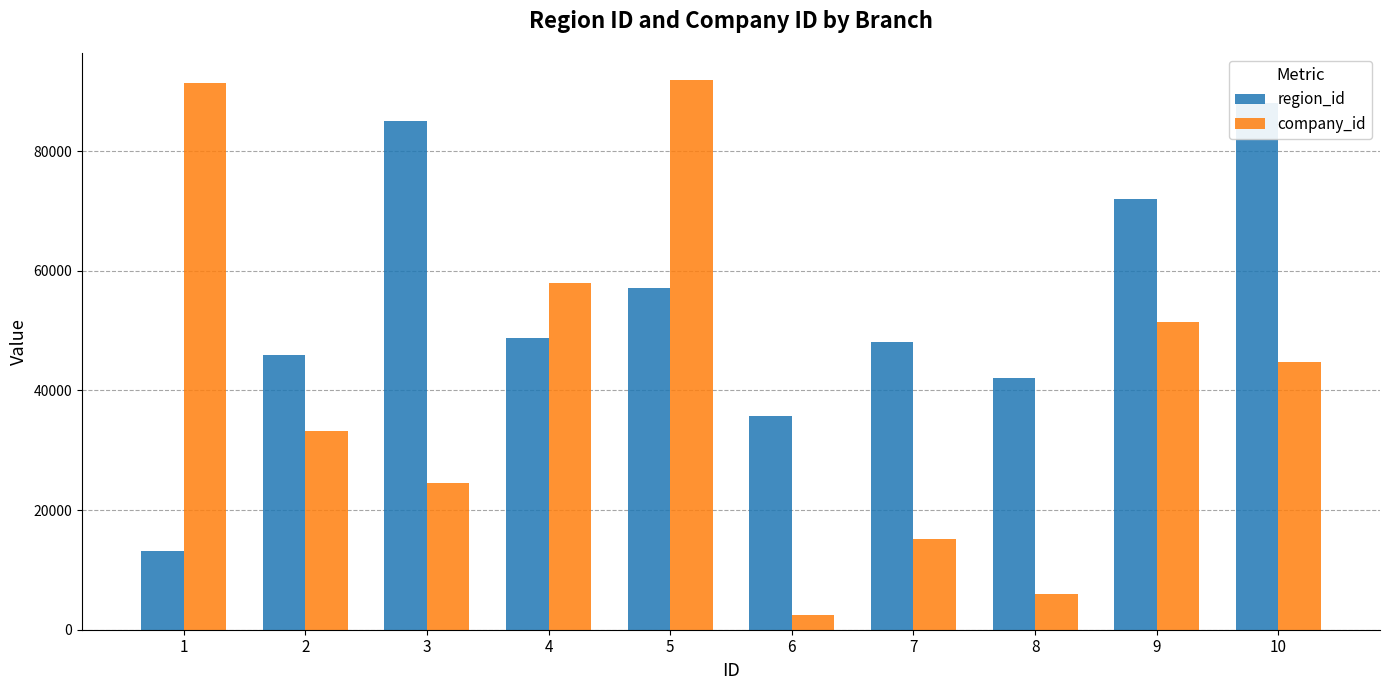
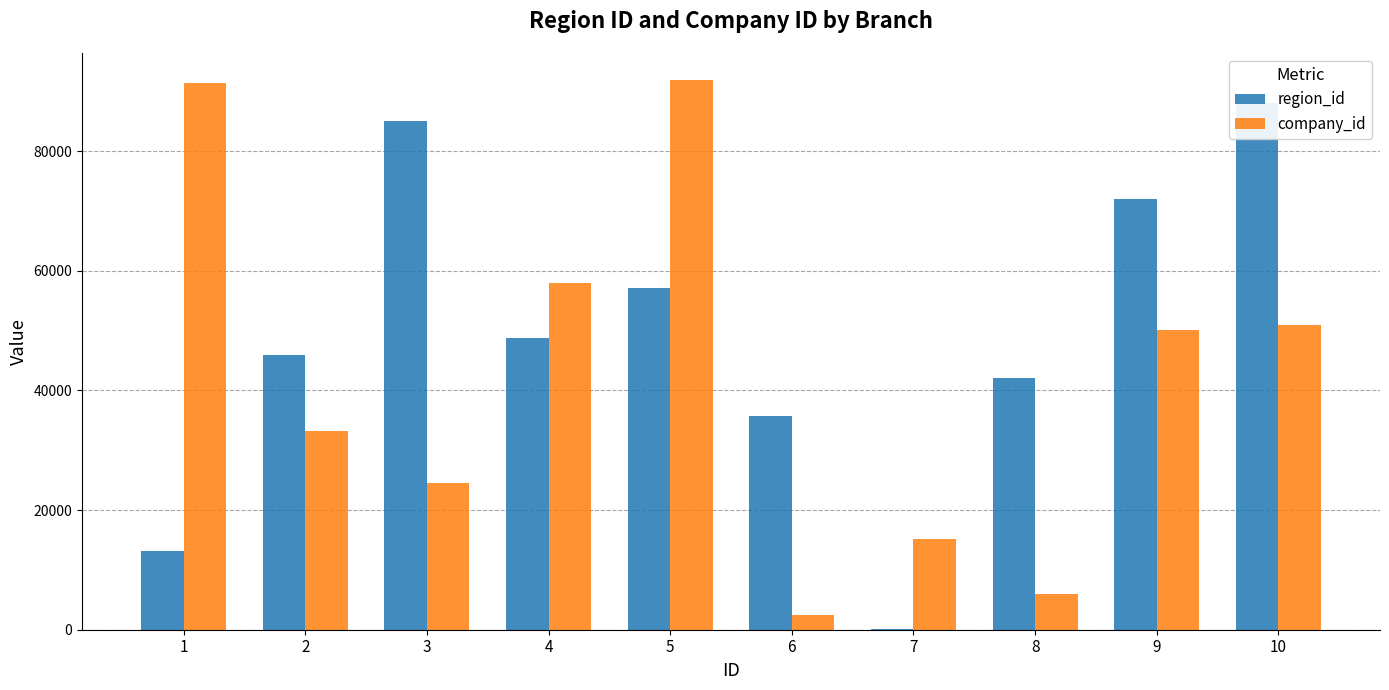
  {
    "region_id": {
      "1": 13000,
      "2": 46000,
      "3": 85000,
      "4": 49000,
      "5": 57000,
      "6": 36000,
-     "7": 48000,
+     "7": 0,
      "8": 42000,
      "9": 72000
    },
    "company_id": {
      "1": 91000,
      "2": 33000,
      "3": 24000,
      "4": 58000,
      "5": 92000,
      "6": 2000,
      "7": 15000,
      "8": 6000,
-     "9": 51000,
-     "10": 45000
+     "9": 50000,
+     "10": 51000
    }
  }
